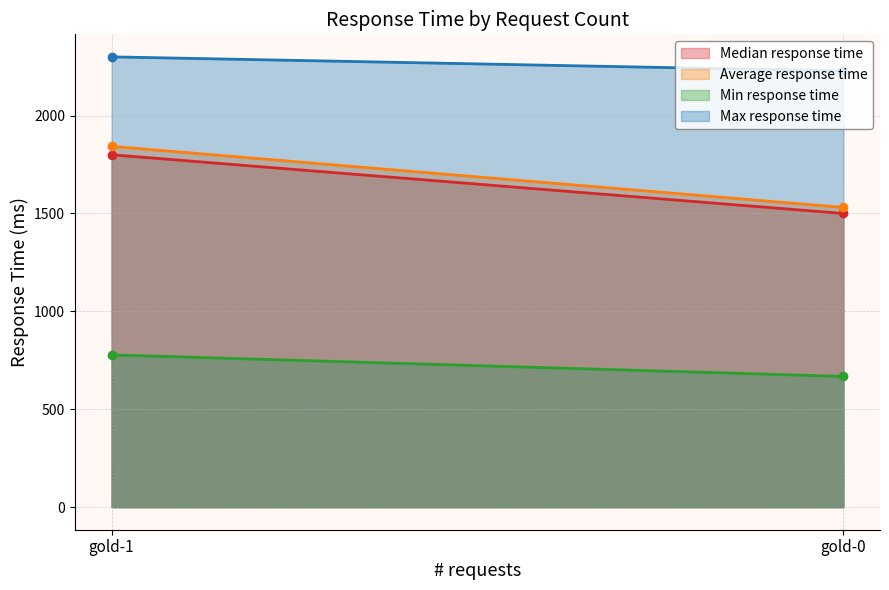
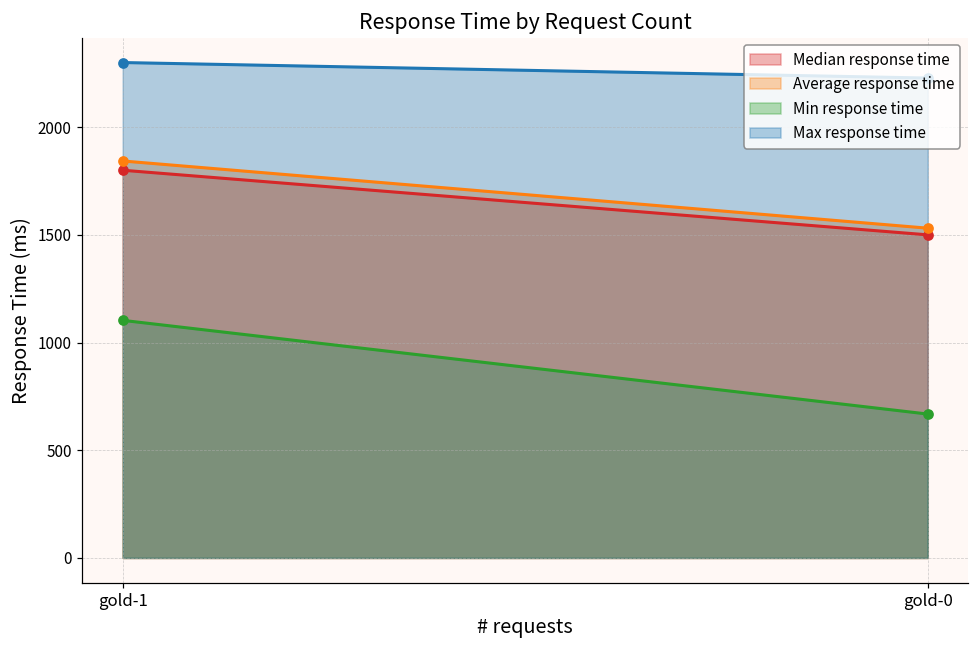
  {
    "Min response time": {
-     "gold-1": 780,
+     "gold-1": 1100,
      "gold-0": 670
    },
    "Max response time": {
      "gold-1": 2300
    }
  }
